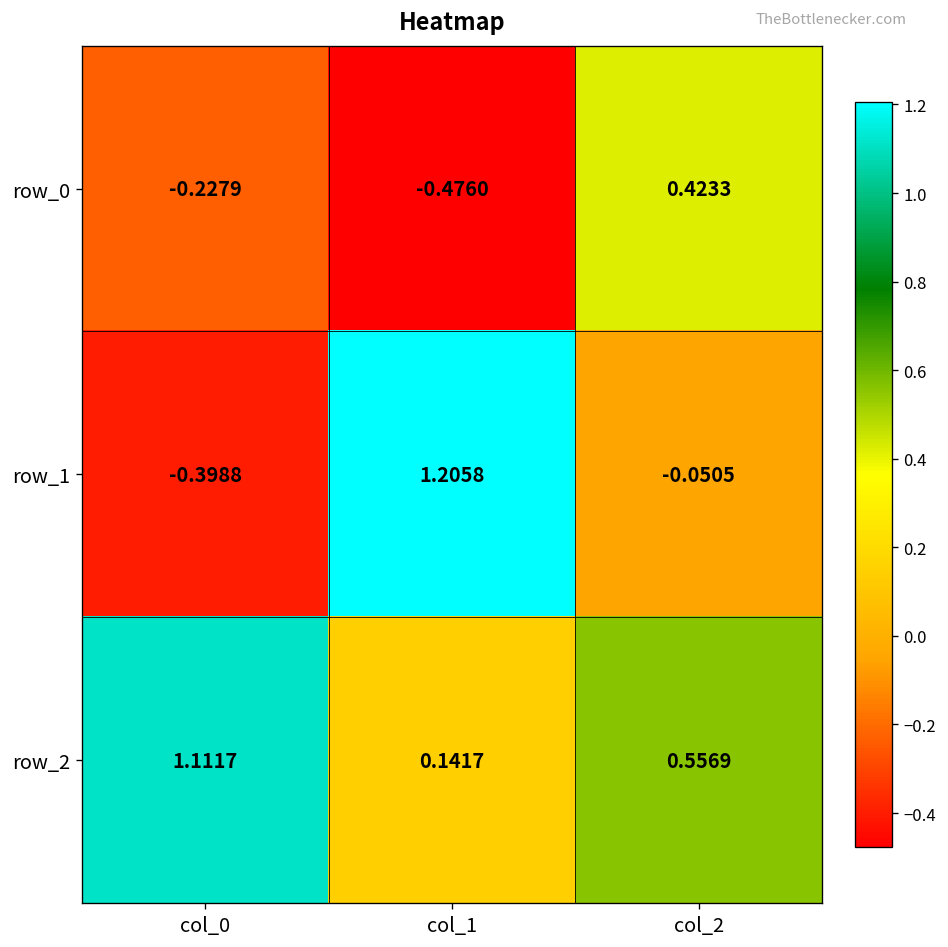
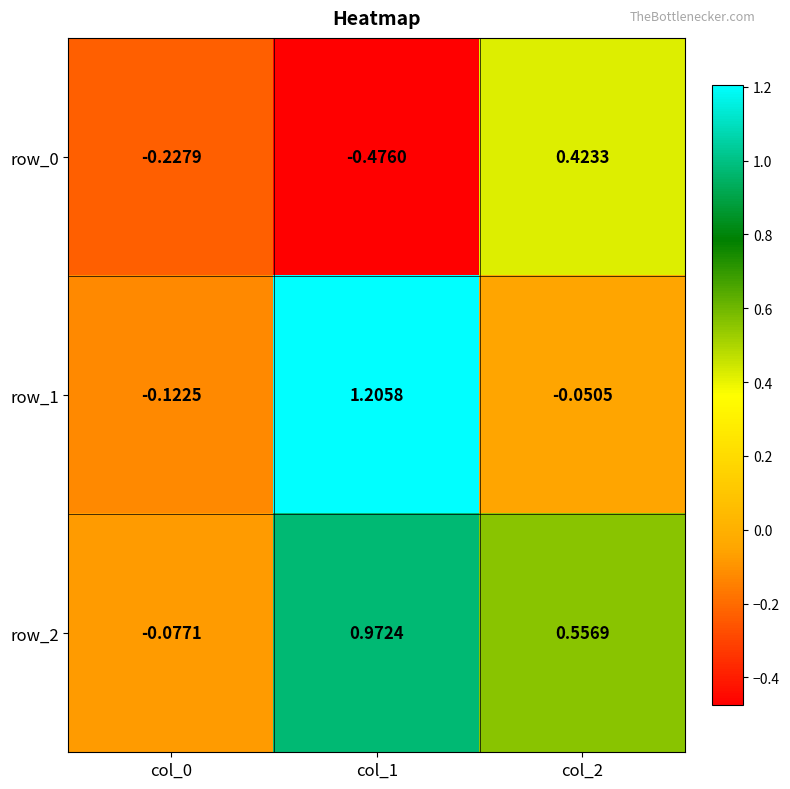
  {
    "row_0": {
      "col_0": -0.2279,
      "col_1": -0.4760,
      "col_2": 0.4233
    },
    "row_1": {
-     "col_0": -0.3988,
+     "col_0": -0.1225,
      "col_1": 1.2058,
      "col_2": -0.0505
    },
    "row_2": {
-     "col_0": 1.1117,
-     "col_1": 0.1417,
+     "col_0": -0.0771,
+     "col_1": 0.9724,
      "col_2": 0.5569
    }
  }
